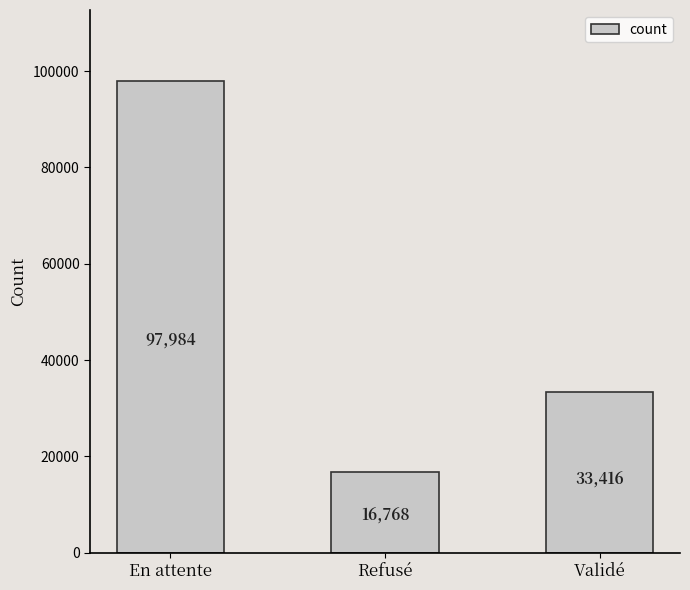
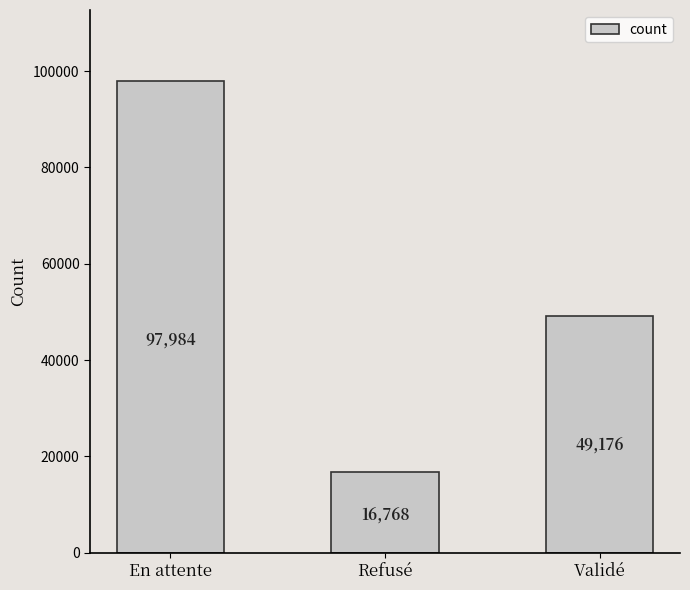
  {
    "En attente": "97,984",
    "Refusé": "16,768",
-   "Validé": "33,416"
+   "Validé": "49,176"
  }
